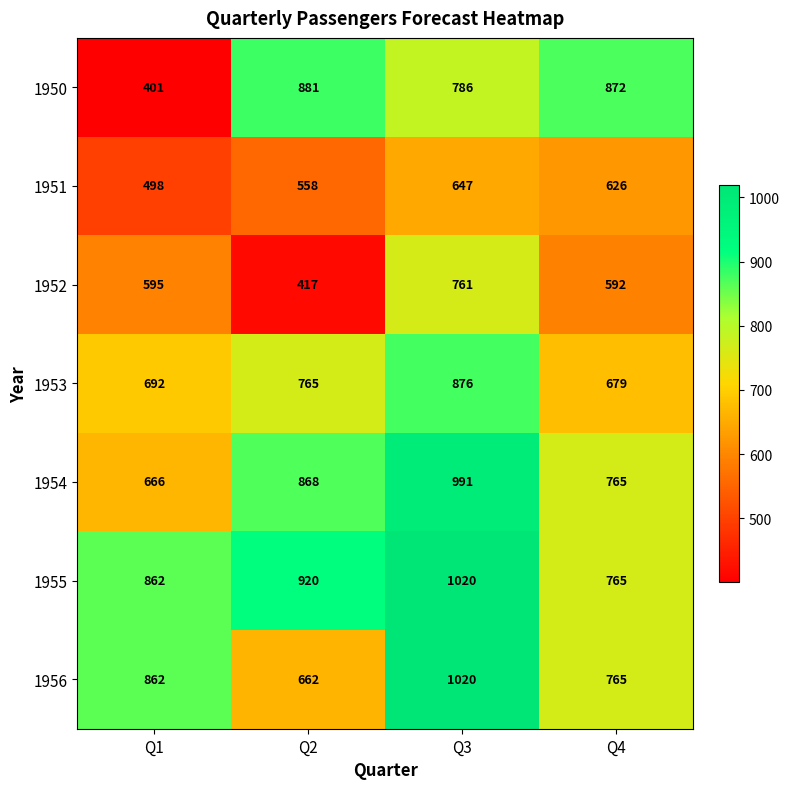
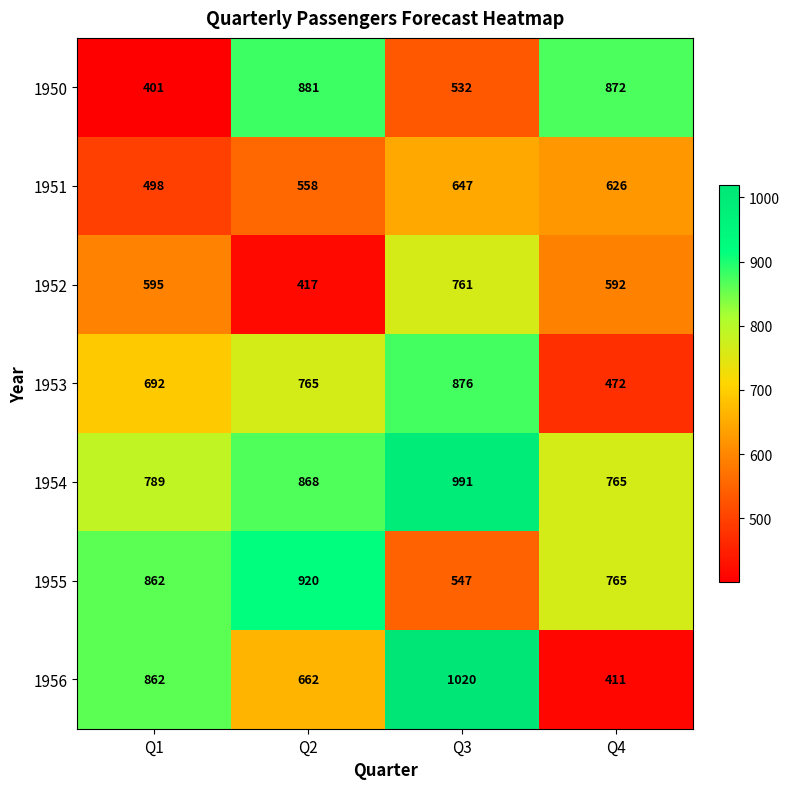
  {
    "1950": {
      "Q1": 401,
      "Q2": 881,
-     "Q3": 786,
+     "Q3": 532,
      "Q4": 872
    },
    "1951": {
      "Q1": 498,
      "Q2": 558,
      "Q3": 647,
      "Q4": 626
    },
    "1952": {
      "Q1": 595,
      "Q2": 417,
      "Q3": 761,
      "Q4": 592
    },
    "1953": {
      "Q1": 692,
      "Q2": 765,
      "Q3": 876,
-     "Q4": 679
+     "Q4": 472
    },
    "1954": {
-     "Q1": 666,
+     "Q1": 789,
      "Q2": 868,
      "Q3": 991,
      "Q4": 765
    },
    "1955": {
      "Q1": 862,
      "Q2": 920,
-     "Q3": 1020,
+     "Q3": 547,
      "Q4": 765
    },
    "1956": {
      "Q1": 862,
      "Q2": 662,
      "Q3": 1020,
-     "Q4": 765
+     "Q4": 411
    }
  }
